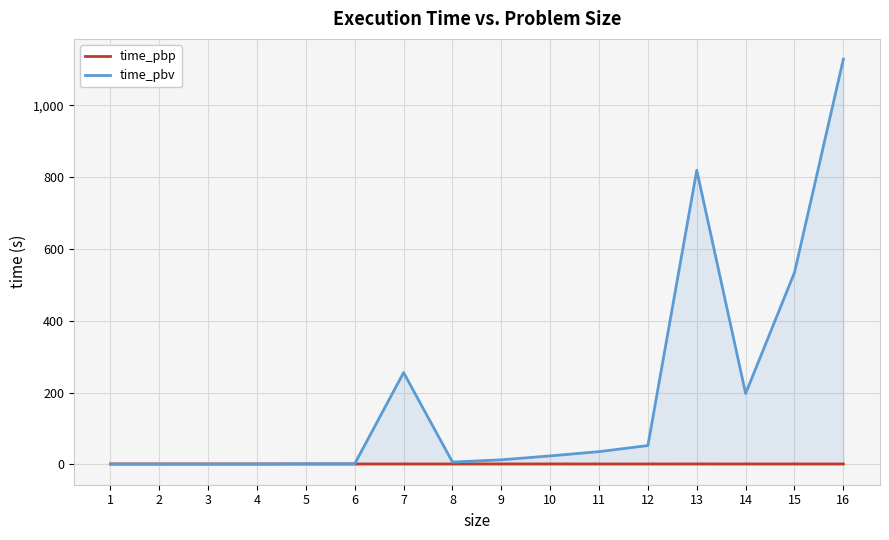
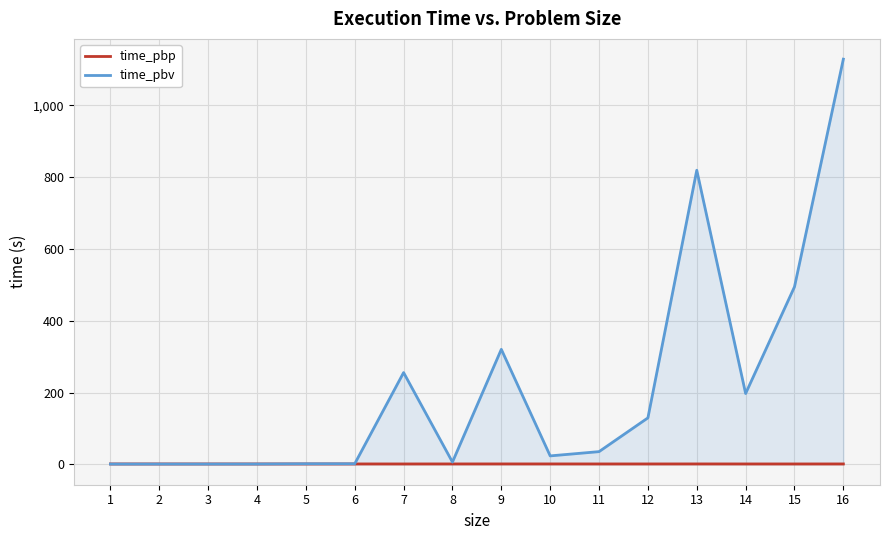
  {
    "time_pbp": {
      "7": "0",
      "9": "0",
      "10": "0",
      "11": "0",
      "12": "0",
      "13": "0",
      "14": "0",
      "15": "0",
      "16": "0"
    },
    "time_pbv": {
      "7": "260",
-     "9": "10",
+     "9": "320",
      "10": "20",
      "11": "40",
-     "12": "50",
+     "12": "130",
      "13": "820",
      "14": "200",
-     "15": "530",
+     "15": "490",
      "16": "1,130"
    }
  }
